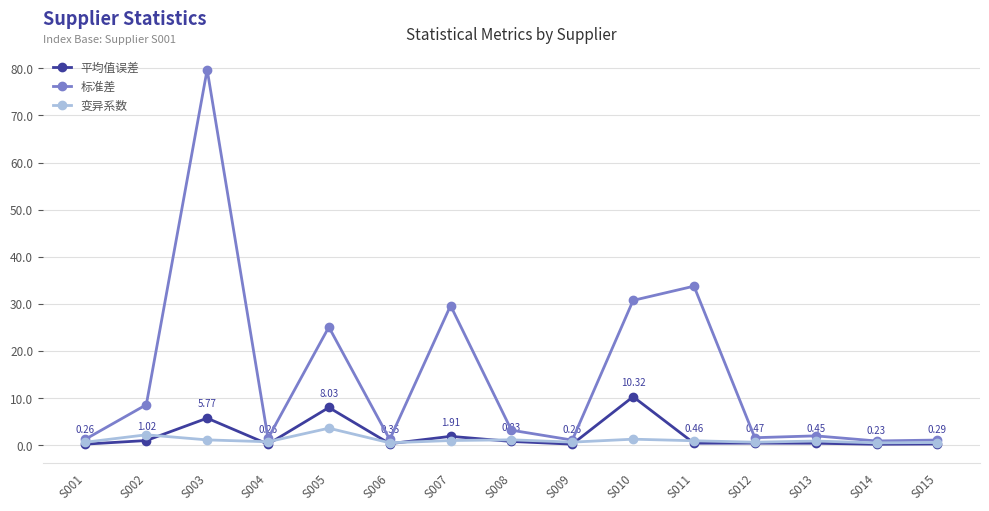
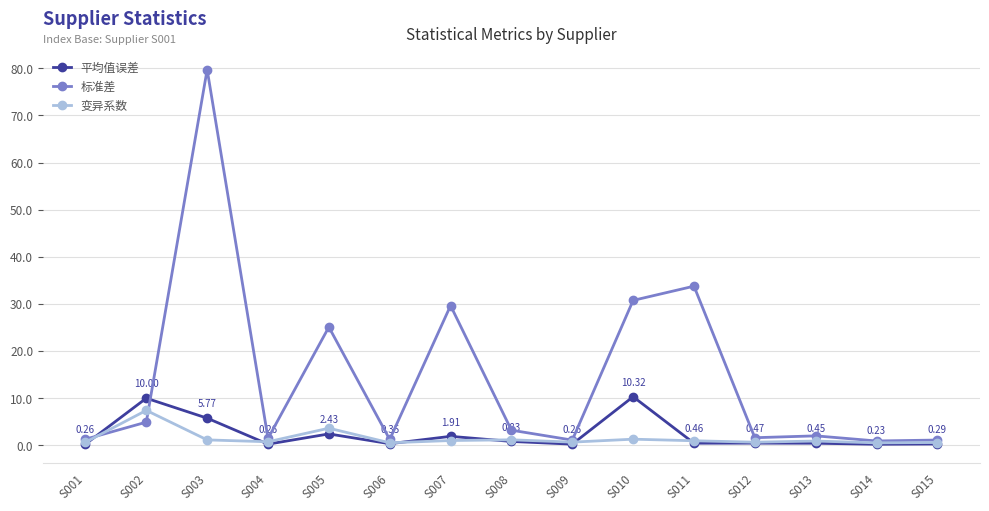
  {
    "平均值误差": {
-     "S002": 1.02,
+     "S002": 10.00,
      "S003": 5.77,
-     "S005": 8.03,
+     "S005": 2.43,
      "S007": 1.91,
      "S010": 10.32
    },
    "标准差": {
-     "S002": 9,
+     "S002": 5,
      "S003": 80,
      "S005": 25,
      "S007": 30,
      "S010": 31,
      "S011": 34
    },
    "变异系数": {
-     "S002": 2,
+     "S002": 7,
      "S003": 1,
      "S007": 1,
      "S010": 1
    }
  }
